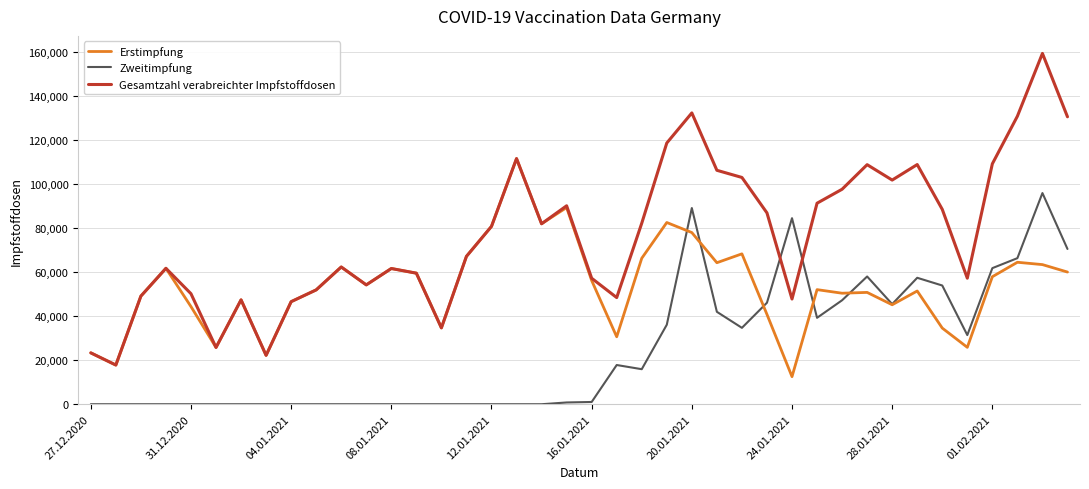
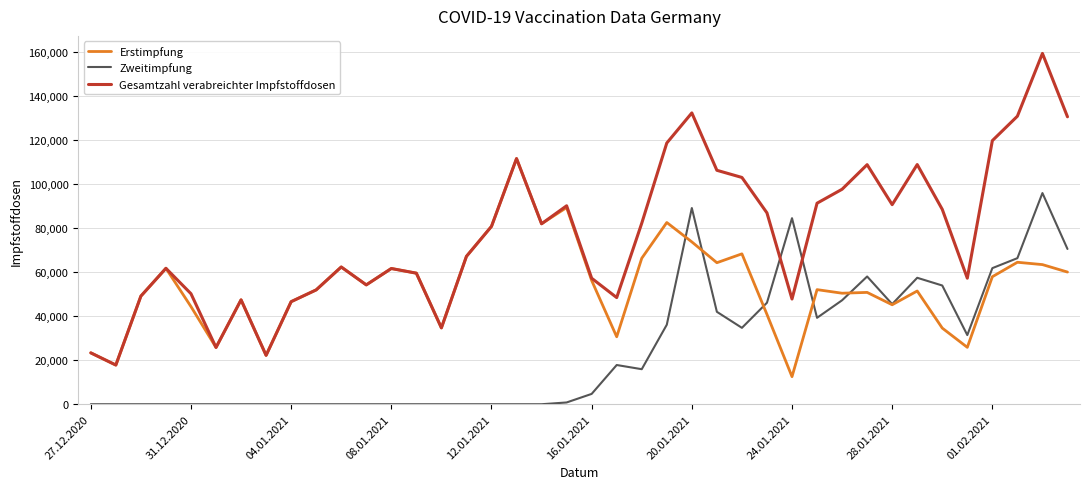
  {
    "Erstimpfung": {
      "31.12.2020": "44,000",
-     "20.01.2021": "78,000",
+     "20.01.2021": "74,000",
      "24.01.2021": "13,000",
      "01.02.2021": "58,000"
    },
    "Zweitimpfung": {
      "27.12.2020": "0",
      "31.12.2020": "0",
      "04.01.2021": "0",
      "08.01.2021": "0",
      "12.01.2021": "0",
-     "16.01.2021": "1,000",
+     "16.01.2021": "5,000",
      "20.01.2021": "89,000",
      "24.01.2021": "84,000",
      "01.02.2021": "62,000"
    },
    "Gesamtzahl verabreichter Impfstoffdosen": {
      "31.12.2020": "50,000",
      "20.01.2021": "132,000",
      "24.01.2021": "48,000",
-     "28.01.2021": "102,000",
-     "01.02.2021": "109,000"
+     "28.01.2021": "91,000",
+     "01.02.2021": "120,000"
    }
  }
